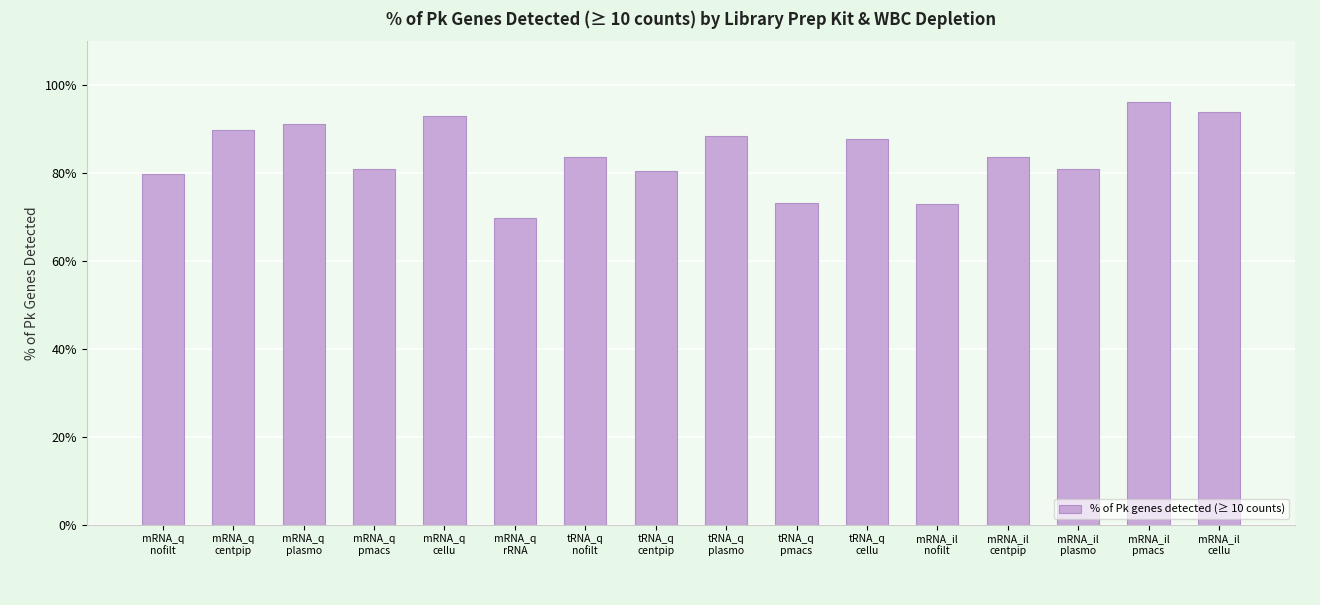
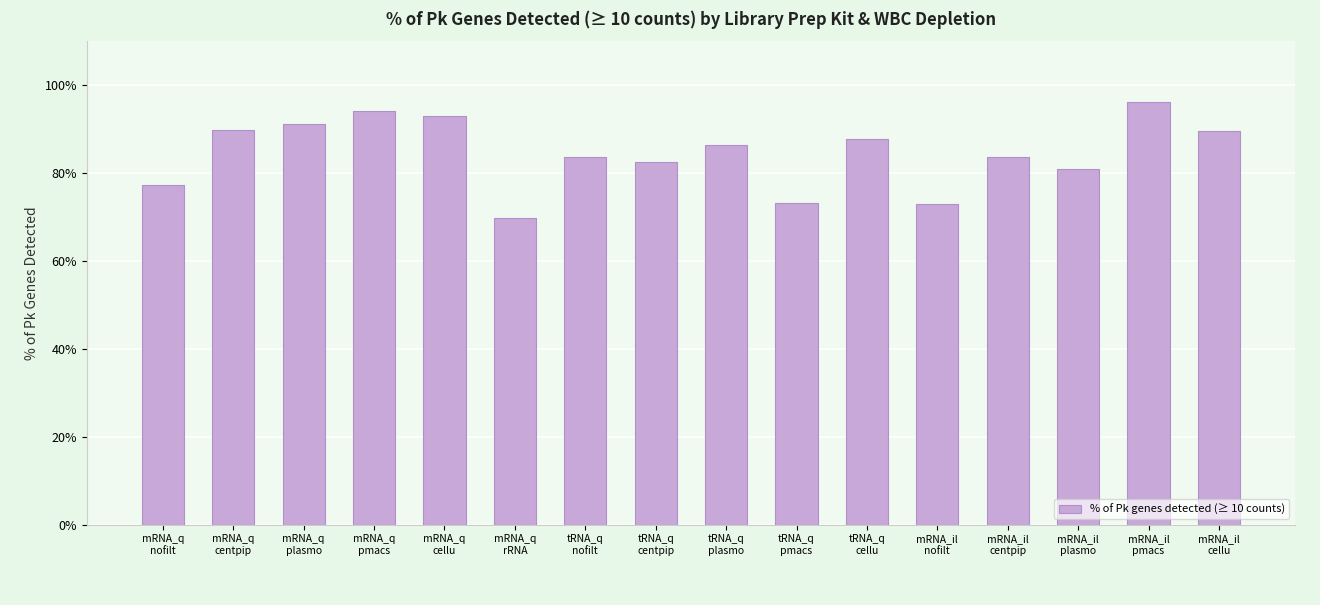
  {
-   "mRNA_q nofilt": "80%",
+   "mRNA_q nofilt": "77%",
    "mRNA_q centpip": "90%",
    "mRNA_q plasmo": "91%",
-   "mRNA_q pmacs": "81%",
+   "mRNA_q pmacs": "94%",
    "mRNA_q cellu": "93%",
    "mRNA_q rRNA": "70%",
    "tRNA_q nofilt": "84%",
-   "tRNA_q centpip": "81%",
-   "tRNA_q plasmo": "88%",
+   "tRNA_q centpip": "83%",
+   "tRNA_q plasmo": "86%",
    "tRNA_q pmacs": "73%",
    "tRNA_q cellu": "88%",
    "mRNA_il nofilt": "73%",
    "mRNA_il centpip": "84%",
    "mRNA_il plasmo": "81%",
    "mRNA_il pmacs": "96%",
-   "mRNA_il cellu": "94%"
+   "mRNA_il cellu": "90%"
  }
